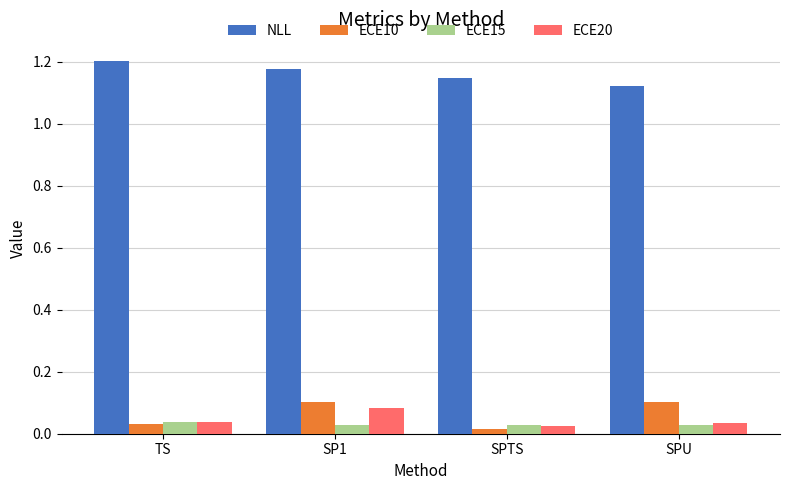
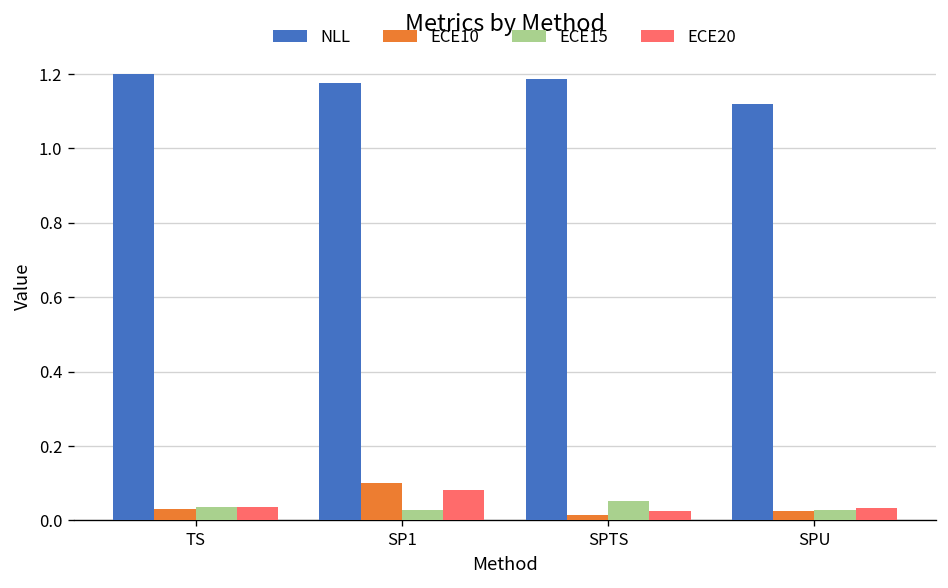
  {
    "NLL": {
      "TS": 1.20,
      "SP1": 1.18,
-     "SPTS": 1.15,
+     "SPTS": 1.19,
      "SPU": 1.12
    },
    "ECE10": {
      "TS": 0.03,
      "SP1": 0.10,
      "SPTS": 0.02,
-     "SPU": 0.10
+     "SPU": 0.03
    },
    "ECE15": {
      "TS": 0.04,
      "SP1": 0.03,
-     "SPTS": 0.03,
+     "SPTS": 0.05,
      "SPU": 0.03
    },
    "ECE20": {
      "TS": 0.04,
      "SP1": 0.08,
      "SPTS": 0.02,
      "SPU": 0.03
    }
  }
